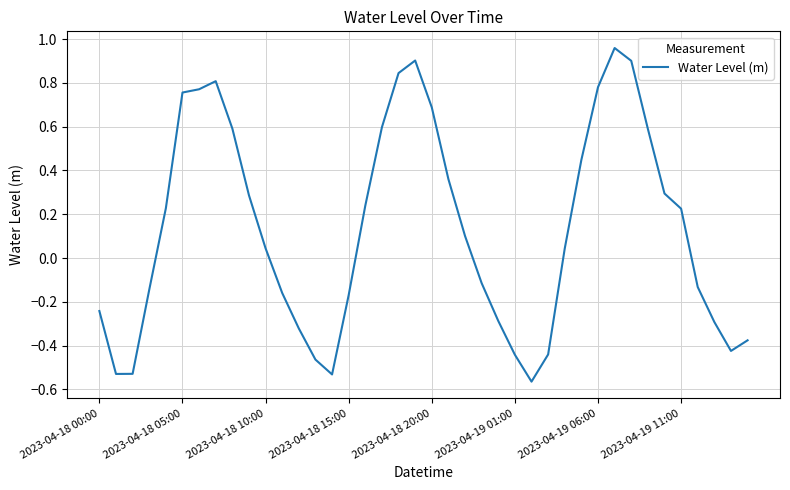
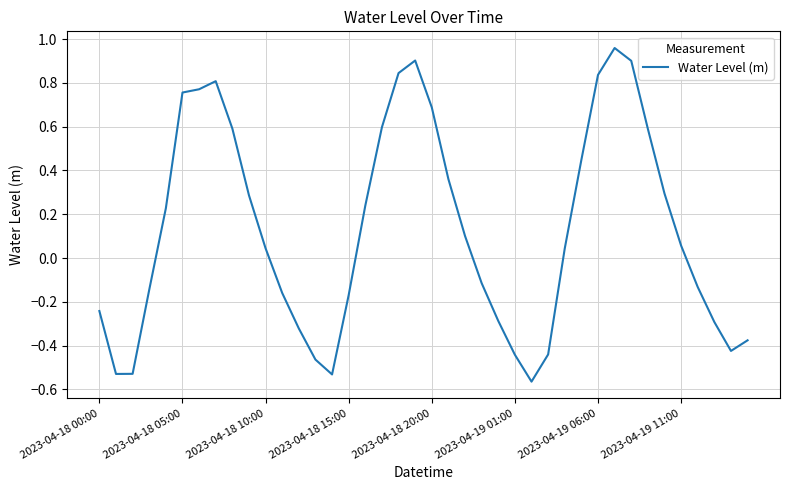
  {
    "2023-04-18 00:00": -0.24,
    "2023-04-18 05:00": 0.76,
    "2023-04-18 10:00": 0.04,
    "2023-04-18 15:00": -0.17,
    "2023-04-18 20:00": 0.69,
    "2023-04-19 01:00": -0.44,
-   "2023-04-19 06:00": 0.78,
-   "2023-04-19 11:00": 0.23
+   "2023-04-19 06:00": 0.84,
+   "2023-04-19 11:00": 0.06
  }
